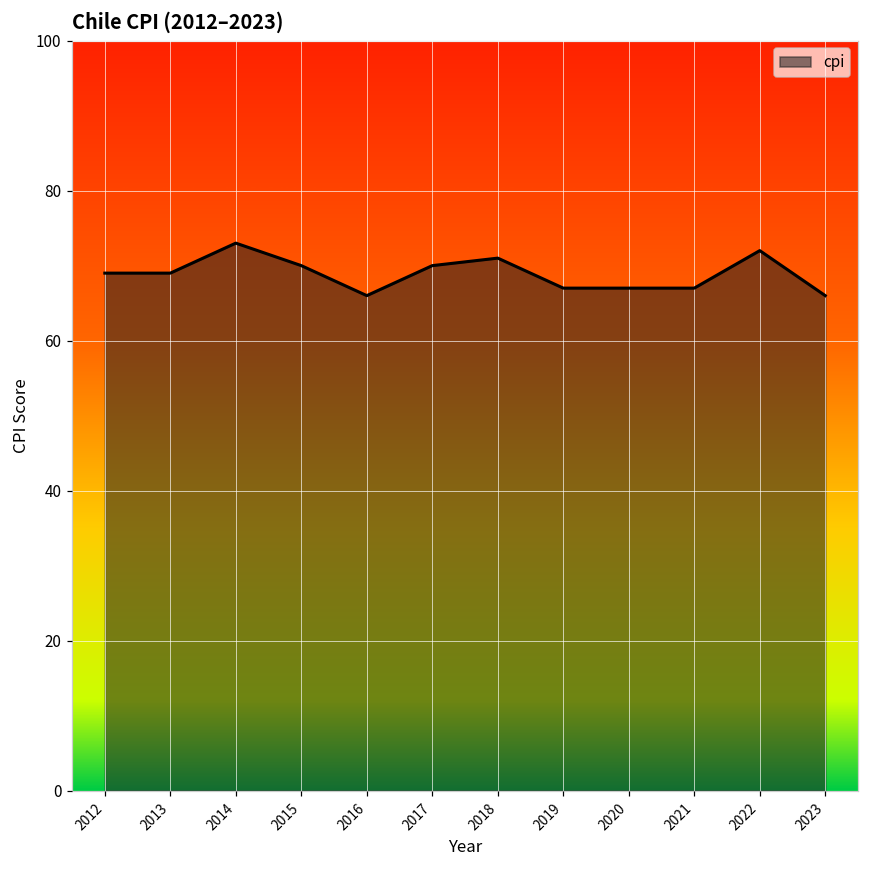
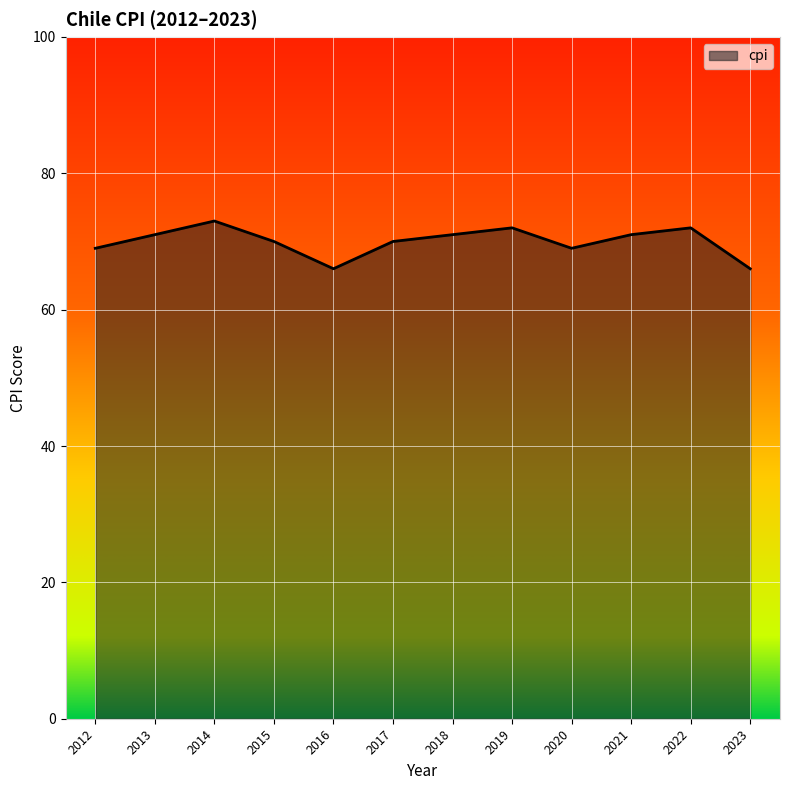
  {
    "2012": 69,
-   "2013": 69,
+   "2013": 71,
    "2014": 73,
    "2015": 70,
    "2016": 66,
    "2017": 70,
    "2018": 71,
-   "2019": 67,
-   "2020": 67,
-   "2021": 67,
+   "2019": 72,
+   "2020": 69,
+   "2021": 71,
    "2022": 72,
    "2023": 66
  }
